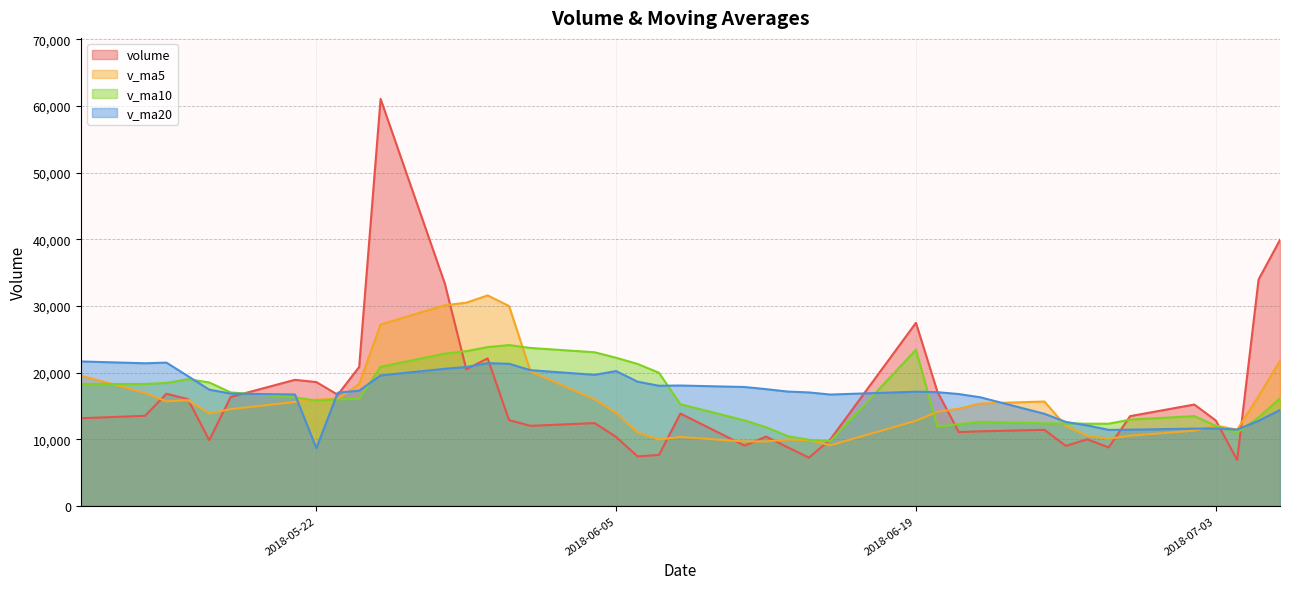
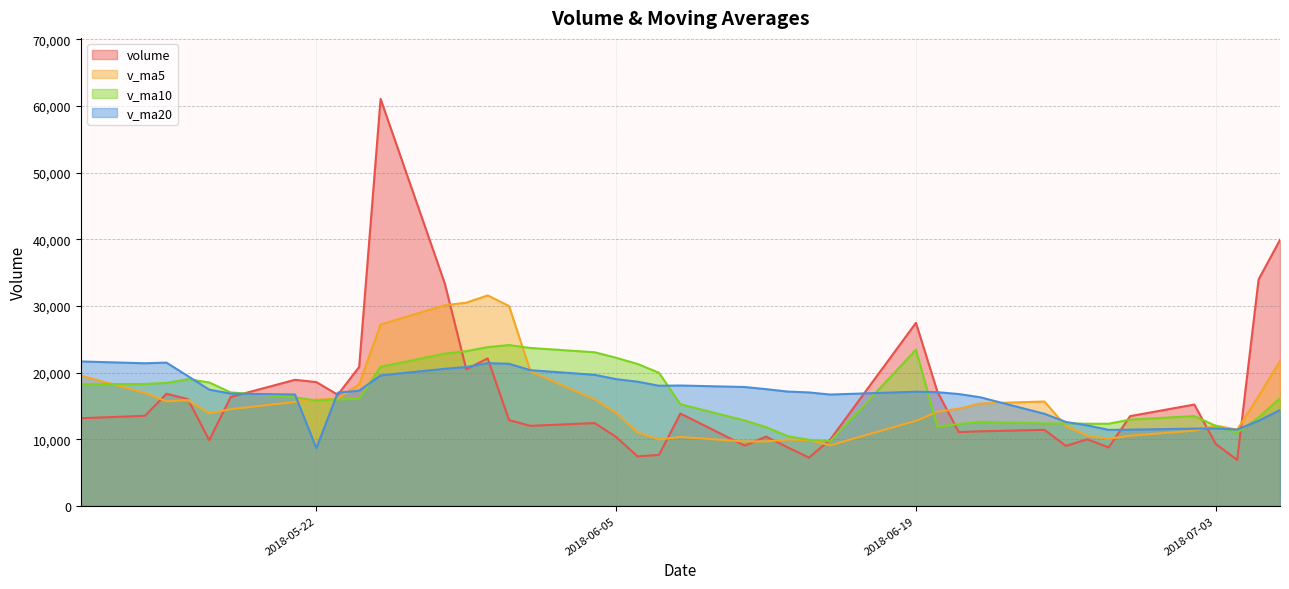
  {
    "volume": {
      "2018-05-22": "19,000",
      "2018-06-05": "10,000",
      "2018-06-19": "27,000",
-     "2018-07-03": "13,000"
+     "2018-07-03": "9,000"
    },
    "v_ma5": {
      "2018-06-05": "14,000",
      "2018-06-19": "13,000"
    },
    "v_ma10": {
      "2018-06-05": "22,000",
      "2018-06-19": "23,000"
    },
    "v_ma20": {
      "2018-05-22": "9,000",
-     "2018-06-05": "20,000",
+     "2018-06-05": "19,000",
      "2018-06-19": "17,000",
      "2018-07-03": "12,000"
    }
  }
